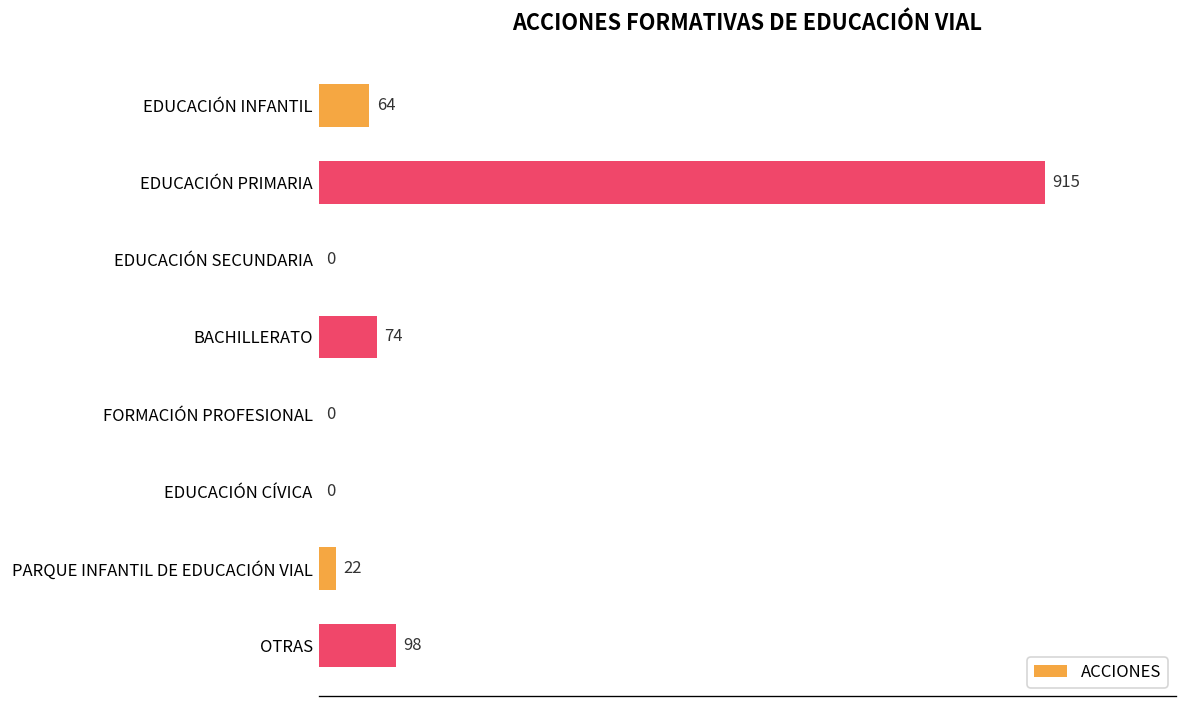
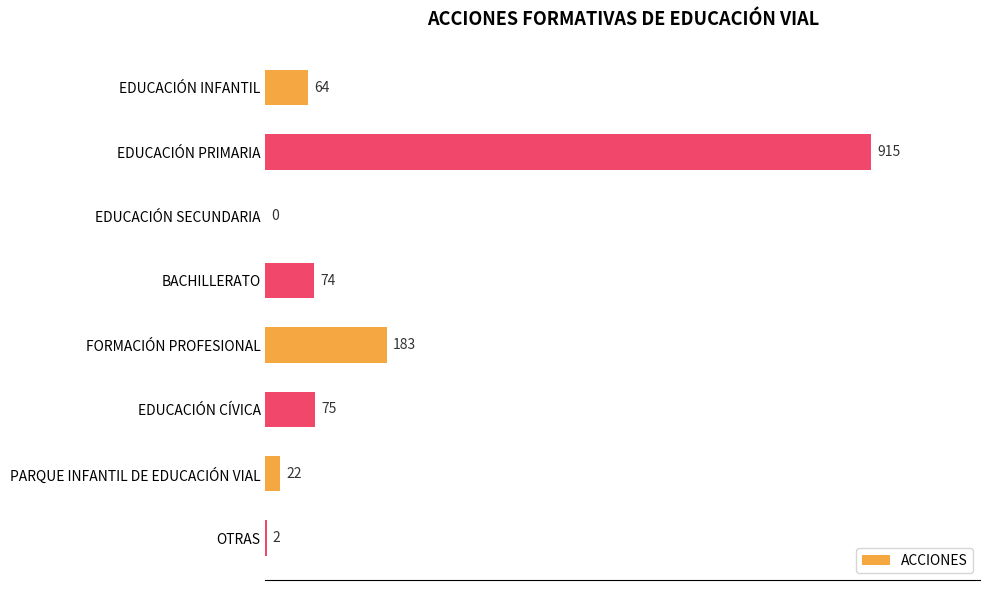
  {
    "EDUCACIÓN INFANTIL": 64,
    "EDUCACIÓN PRIMARIA": 915,
    "EDUCACIÓN SECUNDARIA": 0,
    "BACHILLERATO": 74,
-   "FORMACIÓN PROFESIONAL": 0,
-   "EDUCACIÓN CÍVICA": 0,
+   "FORMACIÓN PROFESIONAL": 183,
+   "EDUCACIÓN CÍVICA": 75,
    "PARQUE INFANTIL DE EDUCACIÓN VIAL": 22,
-   "OTRAS": 98
+   "OTRAS": 2
  }
